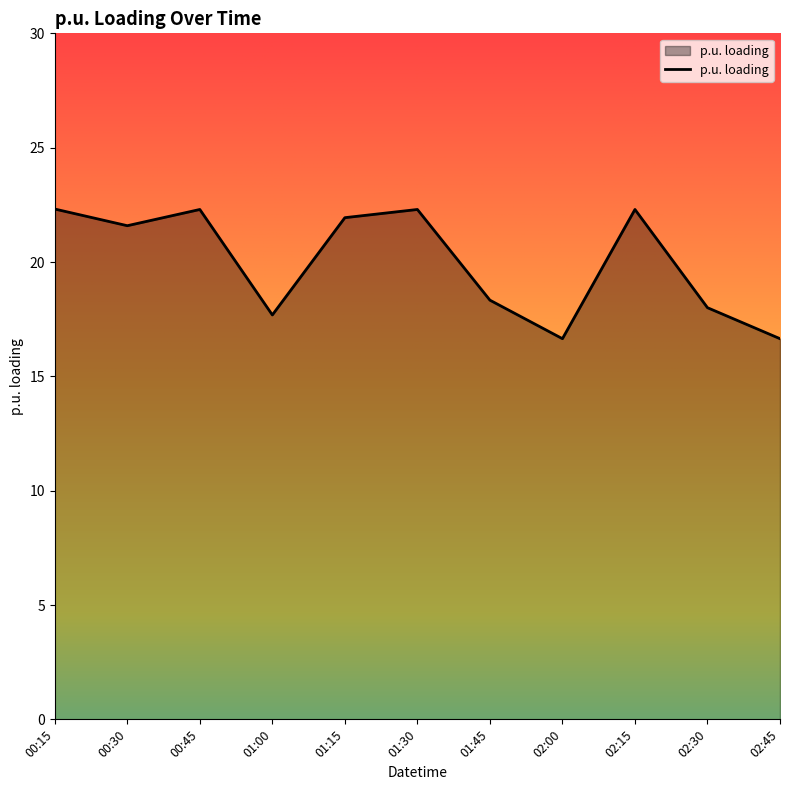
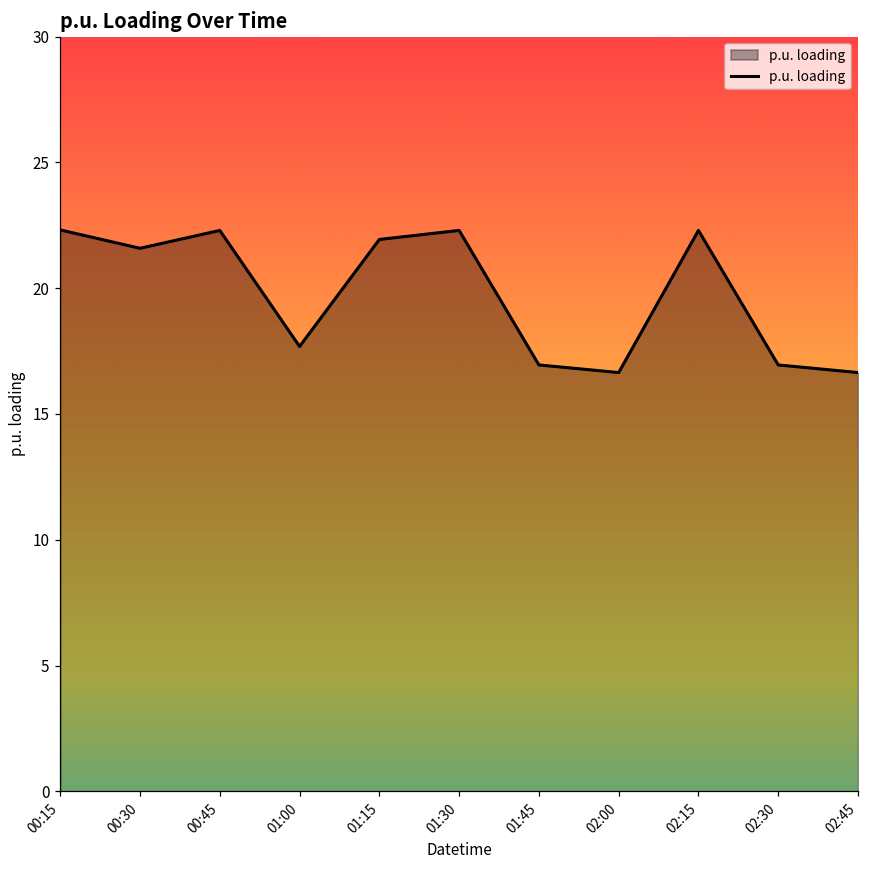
  {
    "00:15": 22.3,
    "00:30": 21.6,
    "00:45": 22.3,
    "01:00": 17.7,
    "01:15": 21.9,
    "01:30": 22.3,
-   "01:45": 18.3,
+   "01:45": 16.9,
    "02:00": 16.6,
    "02:15": 22.3,
-   "02:30": 18.0,
+   "02:30": 16.9,
    "02:45": 16.6
  }
